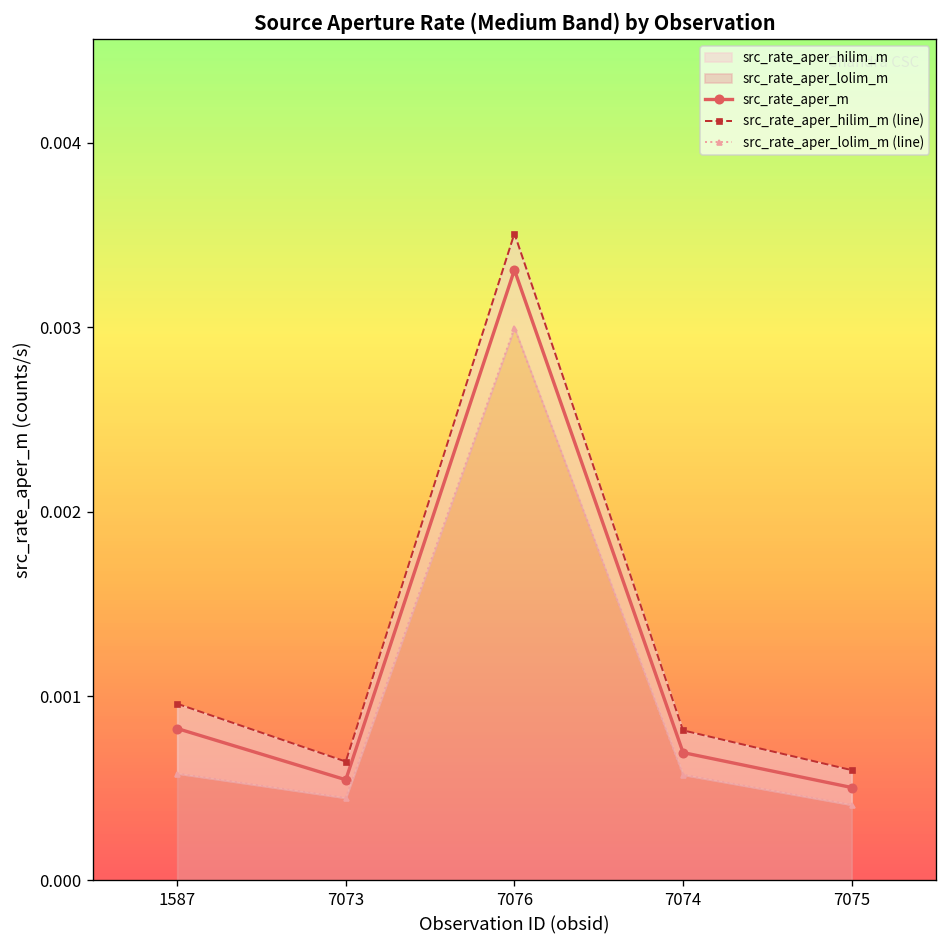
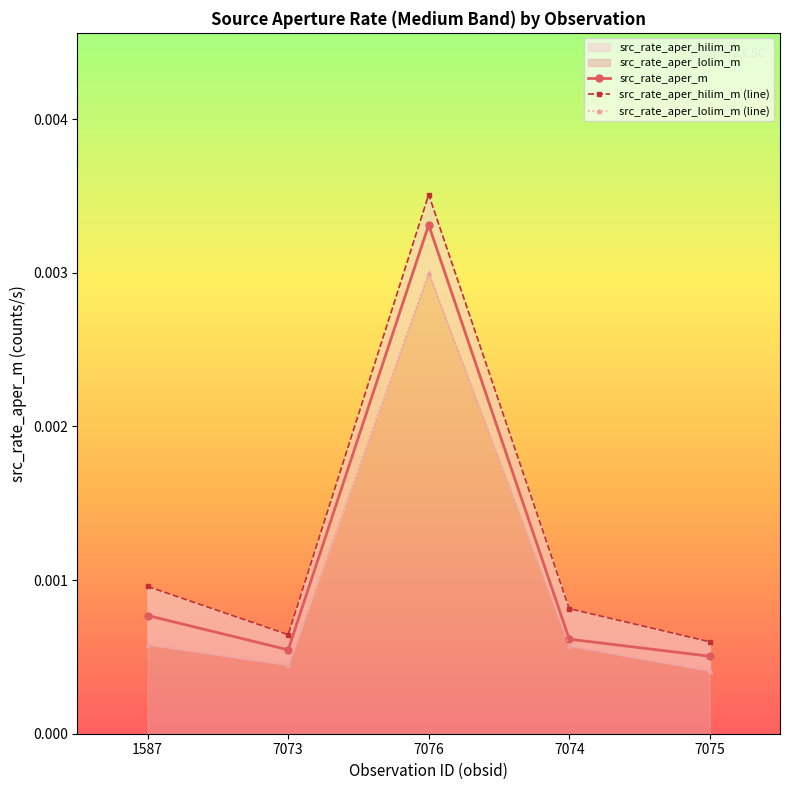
  {
    "src_rate_aper_m": {
-     "1587": 0.00082,
+     "1587": 0.00077,
      "7073": 0.00055,
      "7076": 0.00331,
-     "7074": 0.00069,
+     "7074": 0.00062,
      "7075": 0.00050
    },
    "src_rate_aper_hilim_m": {
      "1587": 0.00096,
      "7073": 0.00064,
      "7076": 0.00351,
      "7074": 0.00081,
      "7075": 0.00060
    },
    "src_rate_aper_lolim_m": {
      "1587": 0.00058,
      "7073": 0.00045,
      "7076": 0.00300,
      "7074": 0.00057,
      "7075": 0.00041
    }
  }
